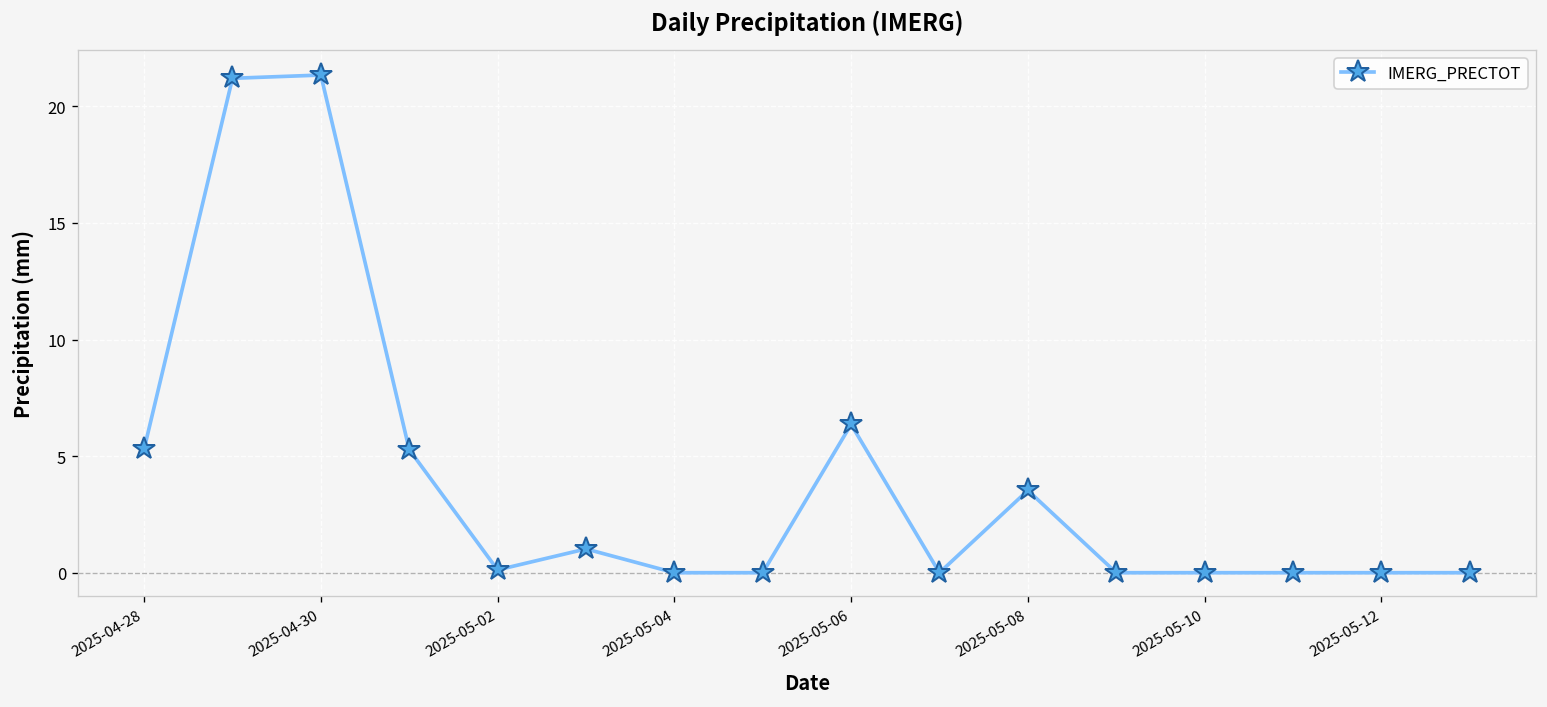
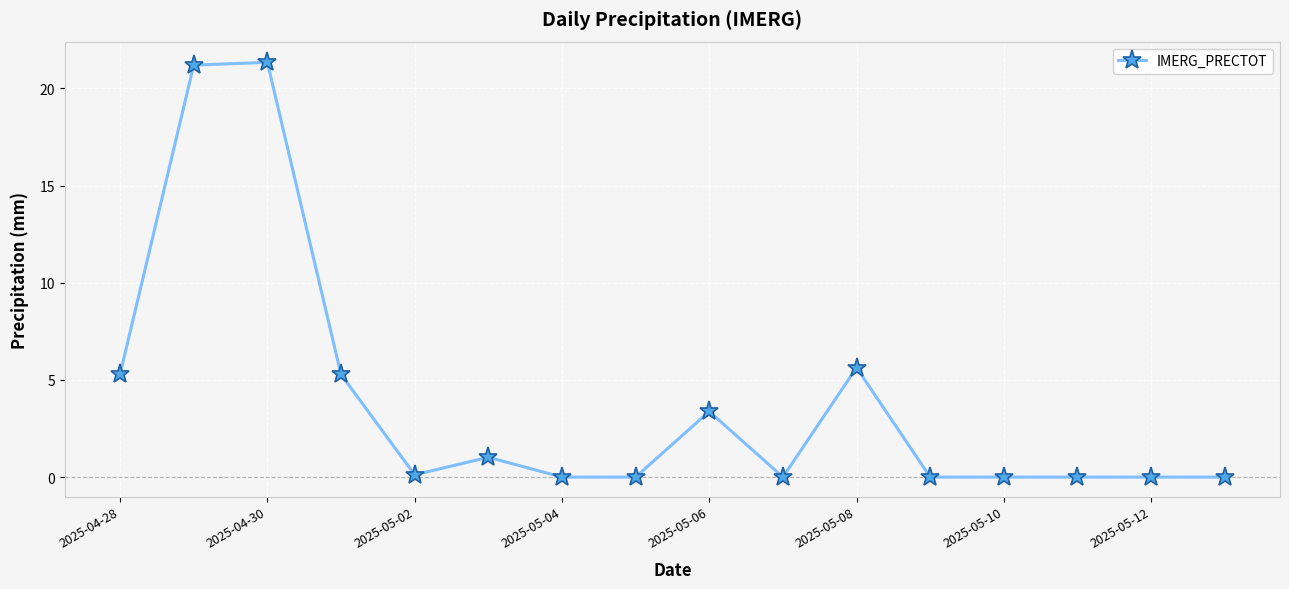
  {
    "2025-04-28": 5.3,
    "2025-04-30": 21.3,
    "2025-05-02": 0.1,
    "2025-05-04": 0.0,
-   "2025-05-06": 6.4,
-   "2025-05-08": 3.5,
+   "2025-05-06": 3.4,
+   "2025-05-08": 5.6,
    "2025-05-10": 0.0,
    "2025-05-12": 0.0
  }
